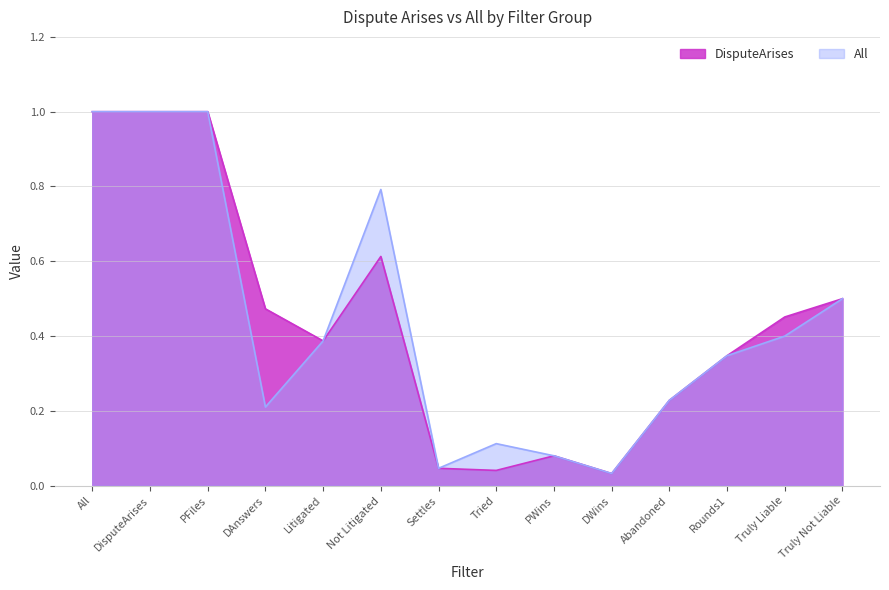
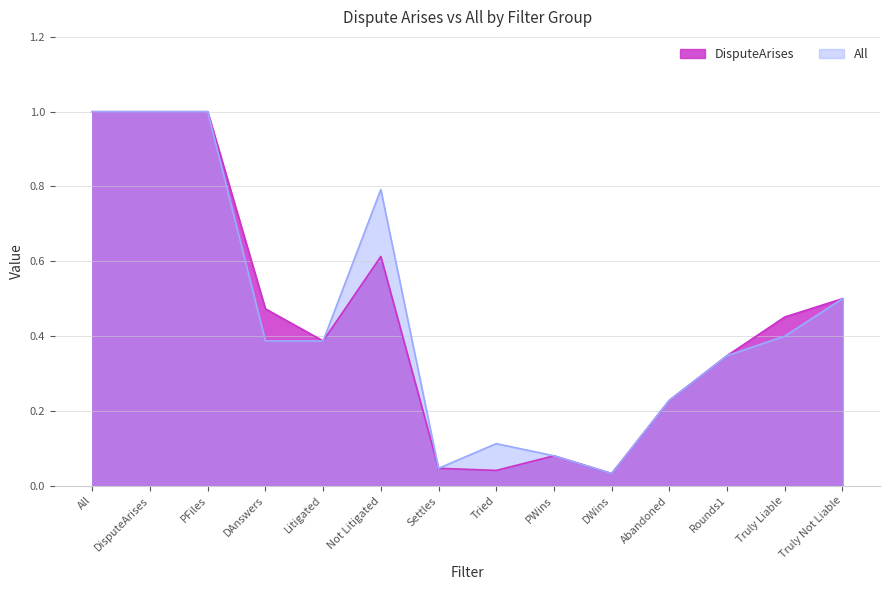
  {
    "DisputeArises": {
      "DAnswers": 0.47,
      "Not Litigated": 0.61,
      "Tried": 0.04,
      "Truly Liable": 0.45
    },
    "All": {
-     "DAnswers": 0.21,
+     "DAnswers": 0.39,
      "Not Litigated": 0.79,
      "Tried": 0.11,
      "Truly Liable": 0.40
    }
  }
